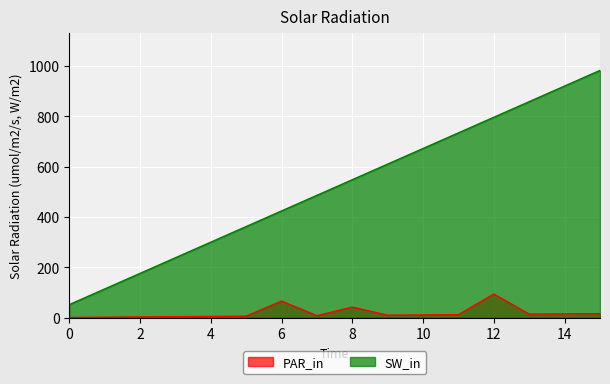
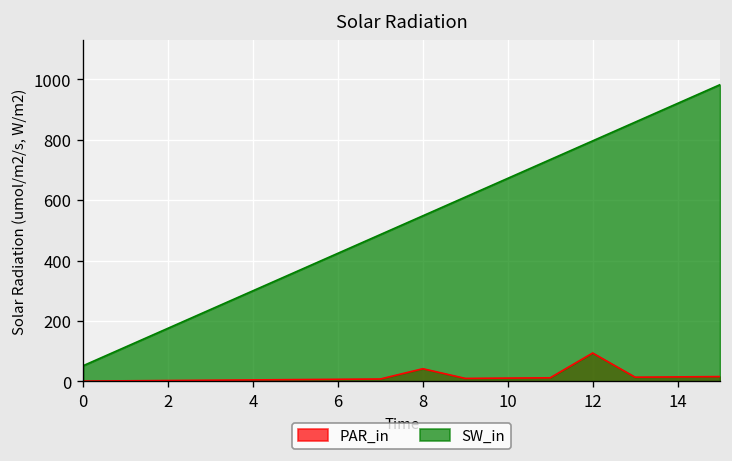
  {
    "PAR_in": {
      "0": 0,
      "2": 0,
      "4": 10,
-     "6": 70,
+     "6": 10,
      "8": 40,
      "10": 10,
      "12": 90,
      "14": 20
    },
    "SW_in": {
      "0": 50,
      "2": 180,
      "4": 300,
      "6": 420,
      "8": 550,
      "10": 670,
      "12": 800,
      "14": 920
    }
  }
